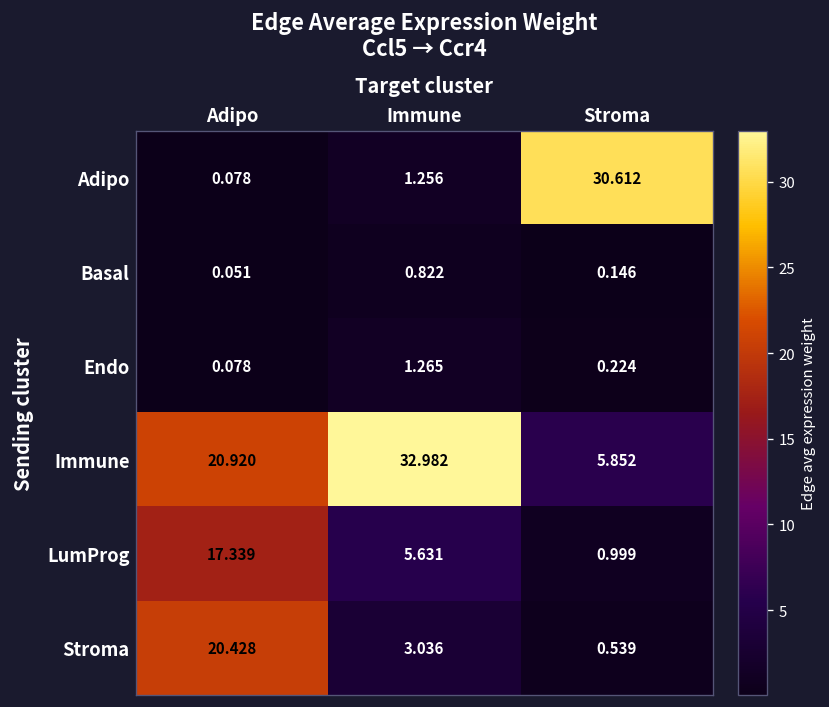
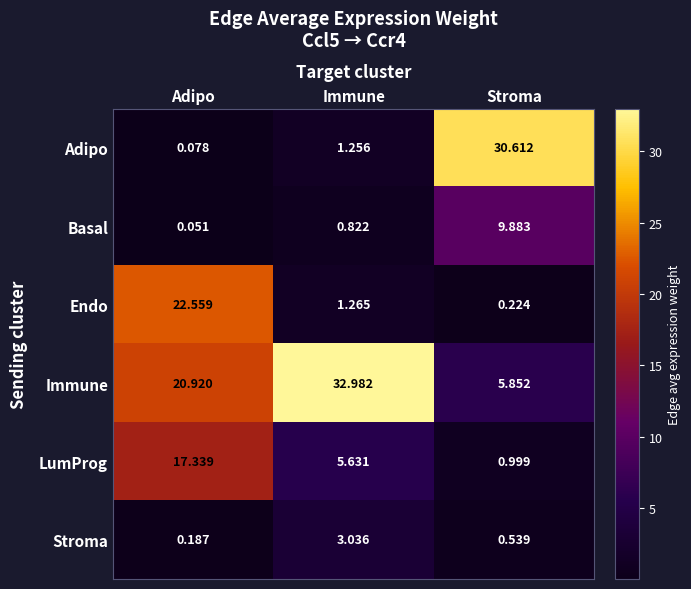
  {
    "Adipo": {
      "Adipo": 0.078,
      "Immune": 1.256,
      "Stroma": 30.612
    },
    "Basal": {
      "Adipo": 0.051,
      "Immune": 0.822,
-     "Stroma": 0.146
+     "Stroma": 9.883
    },
    "Endo": {
-     "Adipo": 0.078,
+     "Adipo": 22.559,
      "Immune": 1.265,
      "Stroma": 0.224
    },
    "Immune": {
      "Adipo": 20.920,
      "Immune": 32.982,
      "Stroma": 5.852
    },
    "LumProg": {
      "Adipo": 17.339,
      "Immune": 5.631,
      "Stroma": 0.999
    },
    "Stroma": {
-     "Adipo": 20.428,
+     "Adipo": 0.187,
      "Immune": 3.036,
      "Stroma": 0.539
    }
  }
